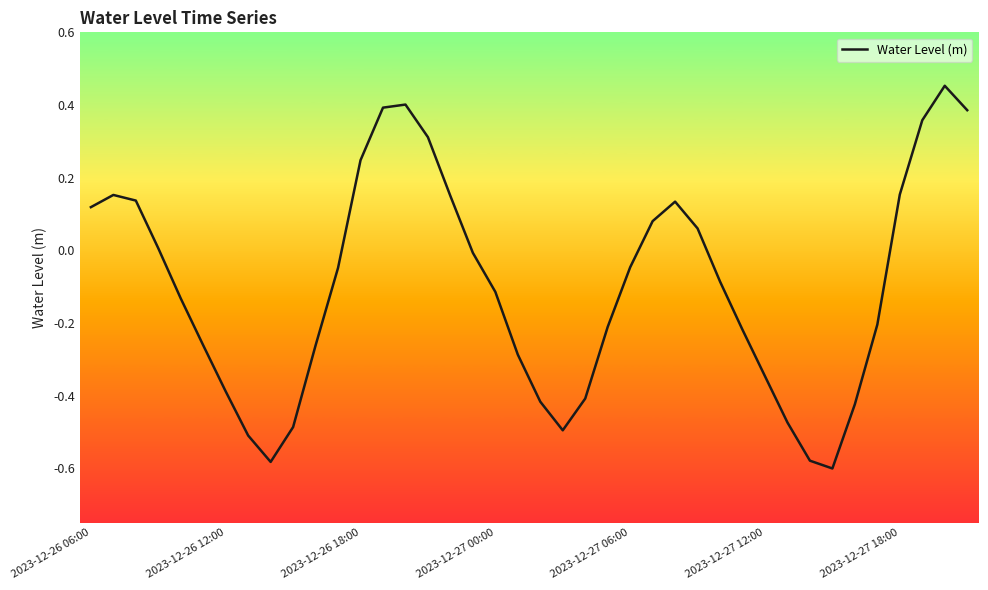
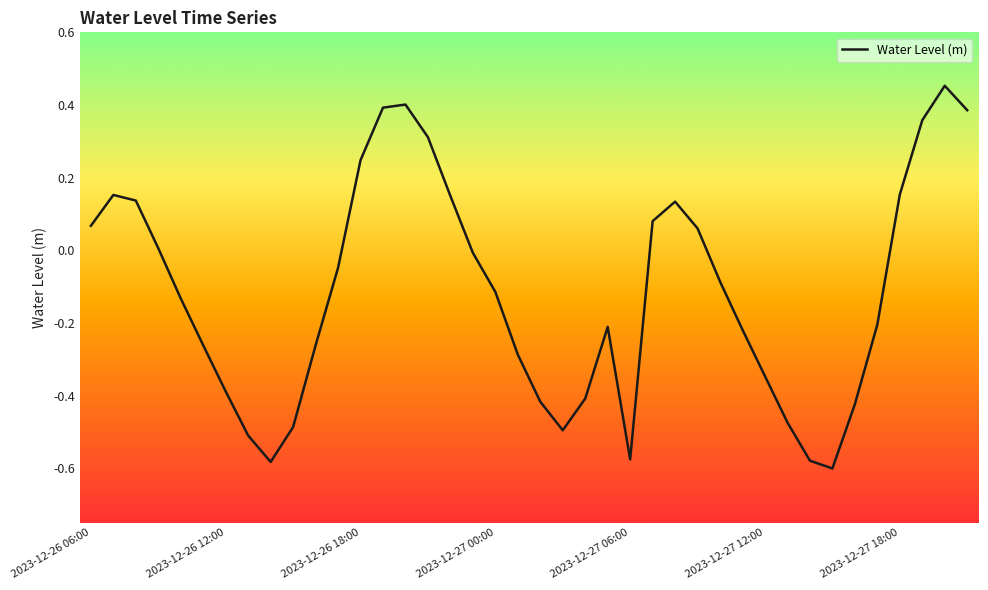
  {
-   "2023-12-26 06:00": 0.12,
+   "2023-12-26 06:00": 0.07,
    "2023-12-26 12:00": -0.39,
    "2023-12-26 18:00": 0.25,
    "2023-12-27 00:00": -0.11,
-   "2023-12-27 06:00": -0.05,
+   "2023-12-27 06:00": -0.58,
    "2023-12-27 12:00": -0.35,
    "2023-12-27 18:00": 0.15
  }
